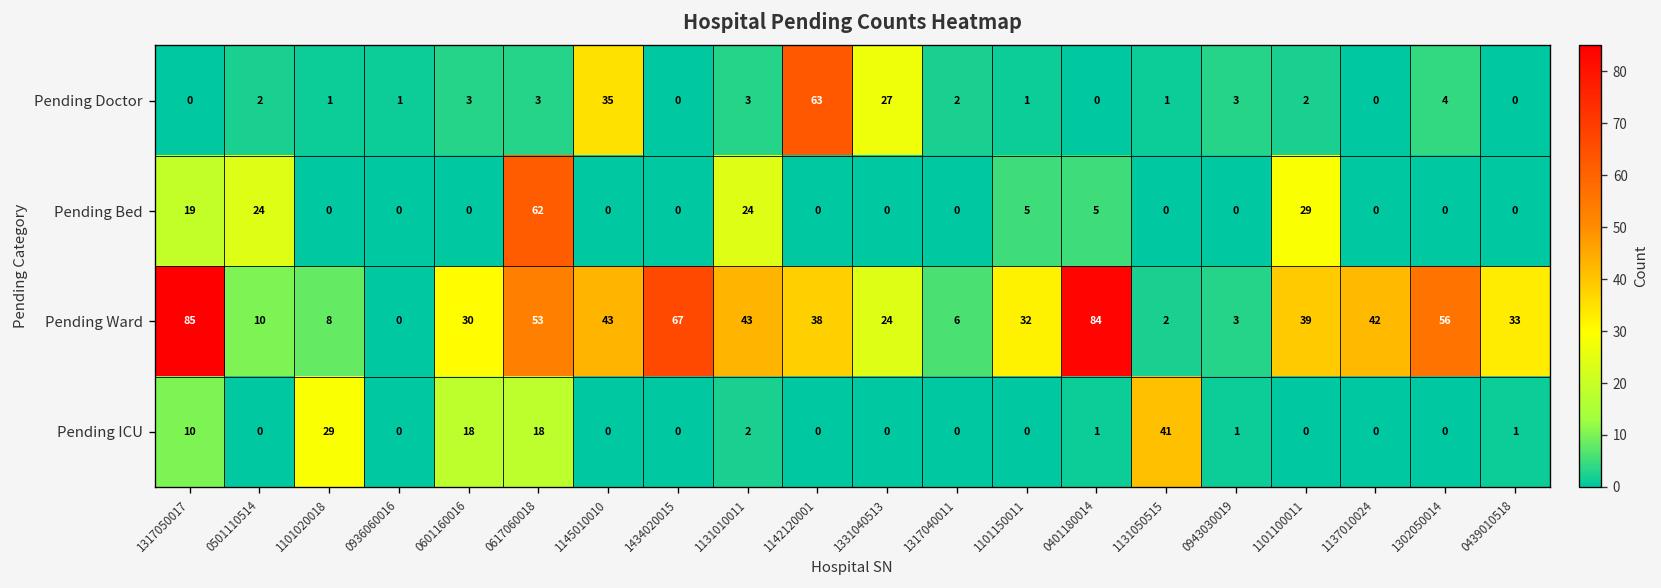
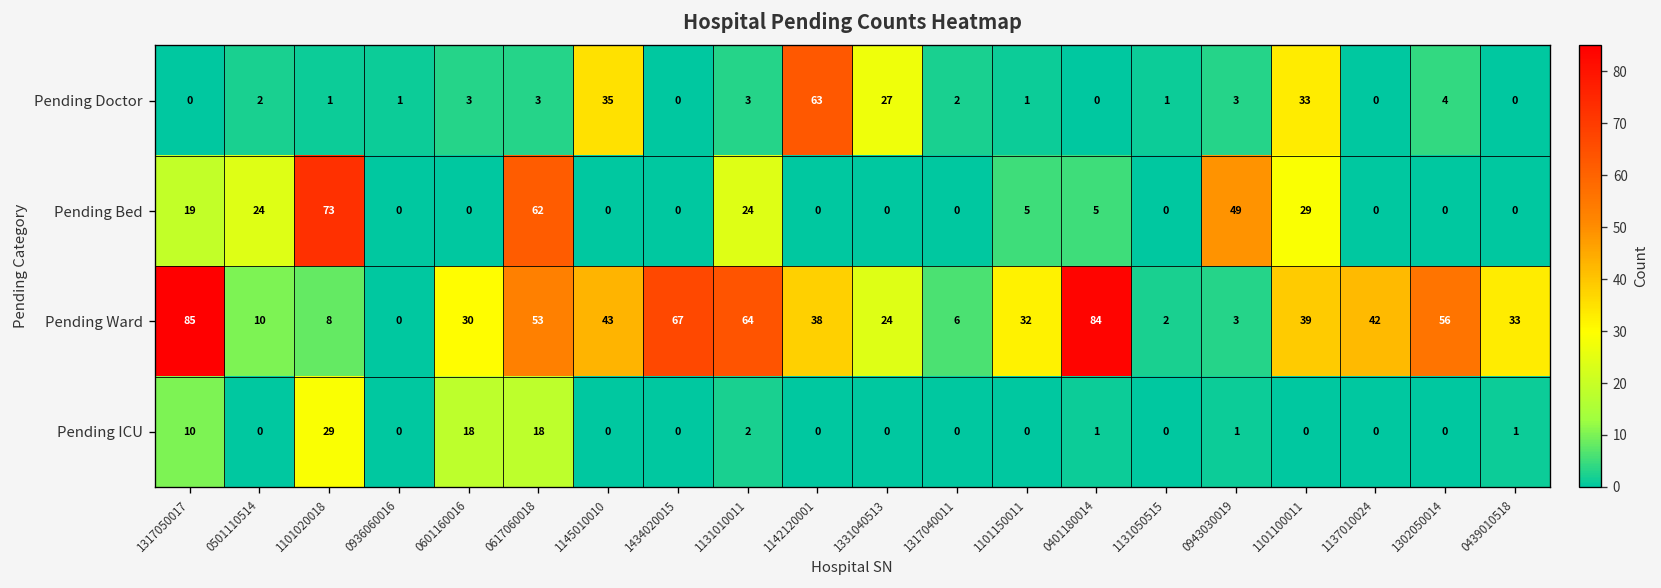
  {
    "Pending Doctor": {
      "1317050017": 0,
      "0501110514": 2,
      "1101020018": 1,
      "0936060016": 1,
      "0601160016": 3,
      "0617060018": 3,
      "1145010010": 35,
      "1434020015": 0,
      "1131010011": 3,
      "1142120001": 63,
      "1331040513": 27,
      "1317040011": 2,
      "1101150011": 1,
      "0401180014": 0,
      "1131050515": 1,
      "0943030019": 3,
-     "1101100011": 2,
+     "1101100011": 33,
      "1137010024": 0,
      "1302050014": 4,
      "0439010518": 0
    },
    "Pending Bed": {
      "1317050017": 19,
      "0501110514": 24,
-     "1101020018": 0,
+     "1101020018": 73,
      "0936060016": 0,
      "0601160016": 0,
      "0617060018": 62,
      "1145010010": 0,
      "1434020015": 0,
      "1131010011": 24,
      "1142120001": 0,
      "1331040513": 0,
      "1317040011": 0,
      "1101150011": 5,
      "0401180014": 5,
      "1131050515": 0,
-     "0943030019": 0,
+     "0943030019": 49,
      "1101100011": 29,
      "1137010024": 0,
      "1302050014": 0,
      "0439010518": 0
    },
    "Pending Ward": {
      "1317050017": 85,
      "0501110514": 10,
      "1101020018": 8,
      "0936060016": 0,
      "0601160016": 30,
      "0617060018": 53,
      "1145010010": 43,
      "1434020015": 67,
-     "1131010011": 43,
+     "1131010011": 64,
      "1142120001": 38,
      "1331040513": 24,
      "1317040011": 6,
      "1101150011": 32,
      "0401180014": 84,
      "1131050515": 2,
      "0943030019": 3,
      "1101100011": 39,
      "1137010024": 42,
      "1302050014": 56,
      "0439010518": 33
    },
    "Pending ICU": {
      "1317050017": 10,
      "0501110514": 0,
      "1101020018": 29,
      "0936060016": 0,
      "0601160016": 18,
      "0617060018": 18,
      "1145010010": 0,
      "1434020015": 0,
      "1131010011": 2,
      "1142120001": 0,
      "1331040513": 0,
      "1317040011": 0,
      "1101150011": 0,
      "0401180014": 1,
-     "1131050515": 41,
+     "1131050515": 0,
      "0943030019": 1,
      "1101100011": 0,
      "1137010024": 0,
      "1302050014": 0,
      "0439010518": 1
    }
  }
